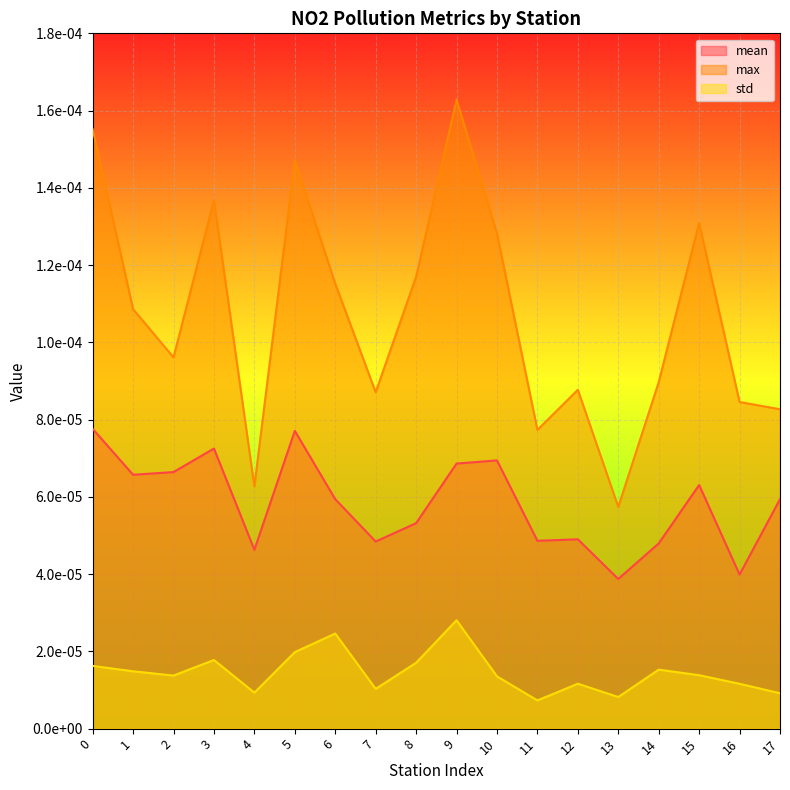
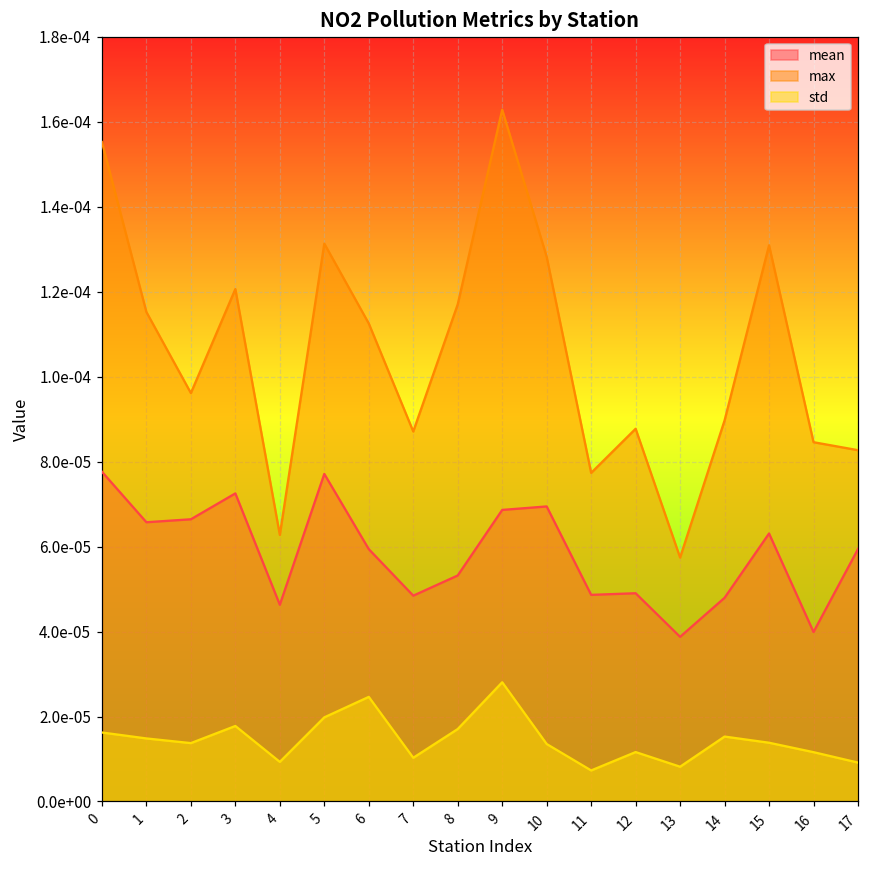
  {
    "mean": {
      "0": 0.000078,
      "1": 0.000066,
      "2": 0.000066,
      "3": 0.000073,
      "4": 0.000046,
      "5": 0.000077,
      "6": 0.000059,
      "7": 0.000048,
      "8": 0.000053,
      "9": 0.000069,
      "10": 0.000069,
      "11": 0.000049,
      "12": 0.000049,
      "13": 0.000039,
      "14": 0.000048,
      "15": 0.000063,
      "16": 0.000040,
      "17": 0.000059
    },
    "max": {
      "0": 0.000155,
-     "1": 0.000109,
+     "1": 0.000115,
      "2": 0.000096,
-     "3": 0.000137,
+     "3": 0.000121,
      "4": 0.000063,
-     "5": 0.000147,
-     "6": 0.000115,
+     "5": 0.000131,
+     "6": 0.000113,
      "7": 0.000087,
      "8": 0.000117,
      "9": 0.000163,
      "10": 0.000128,
      "11": 0.000077,
      "12": 0.000088,
      "13": 0.000057,
      "14": 0.000090,
      "15": 0.000131,
      "16": 0.000085,
      "17": 0.000083
    },
    "std": {
      "0": 0.000016,
      "1": 0.000015,
      "2": 0.000014,
      "3": 0.000018,
      "4": 0.000009,
      "5": 0.000020,
      "6": 0.000025,
      "7": 0.000010,
      "8": 0.000017,
      "9": 0.000028,
      "10": 0.000014,
      "11": 0.000007,
      "12": 0.000012,
      "13": 0.000008,
      "14": 0.000015,
      "15": 0.000014,
      "16": 0.000012,
      "17": 0.000009
    }
  }
